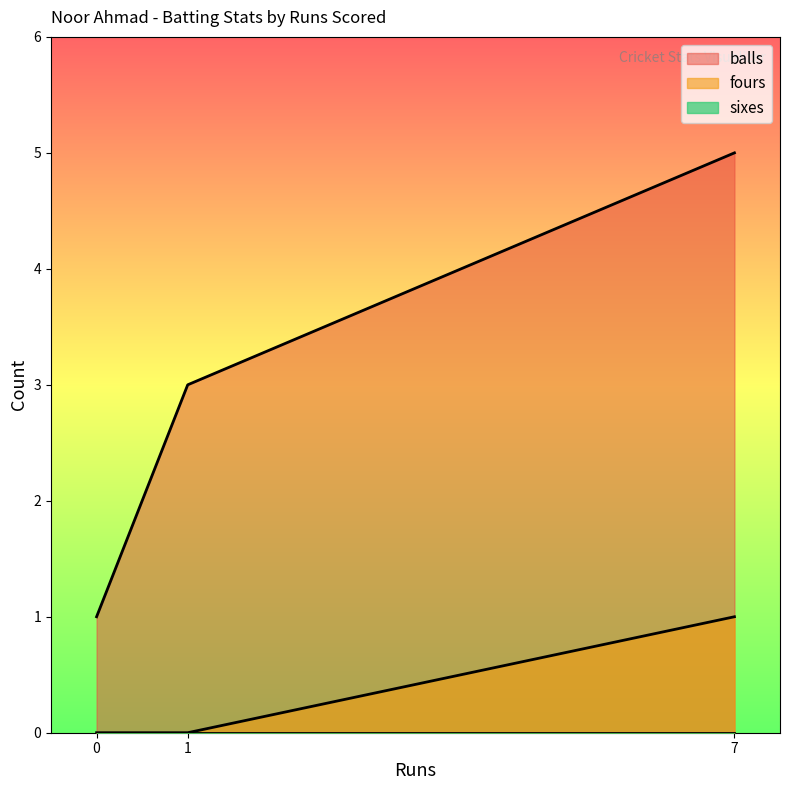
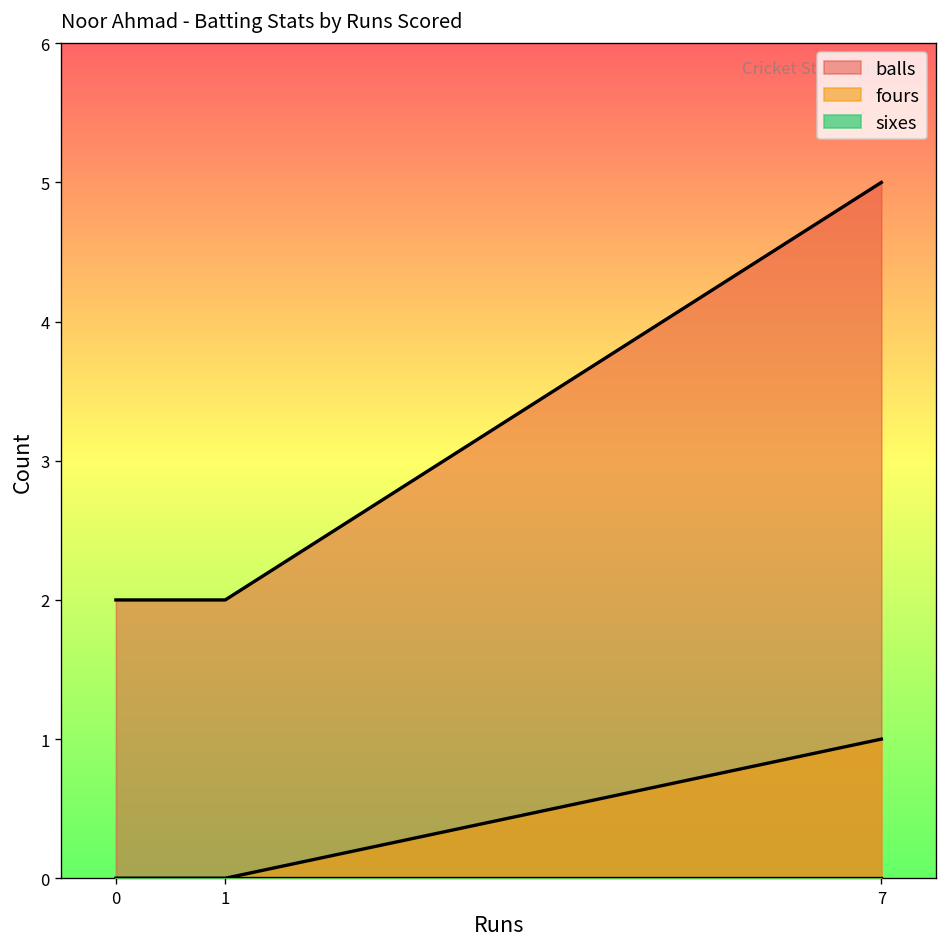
  {
    "balls": {
-     "0": 1,
-     "1": 3,
+     "0": 2,
+     "1": 2,
      "7": 5
    },
    "fours": {
      "7": 1
    },
    "sixes": {
      "7": 0
    }
  }
